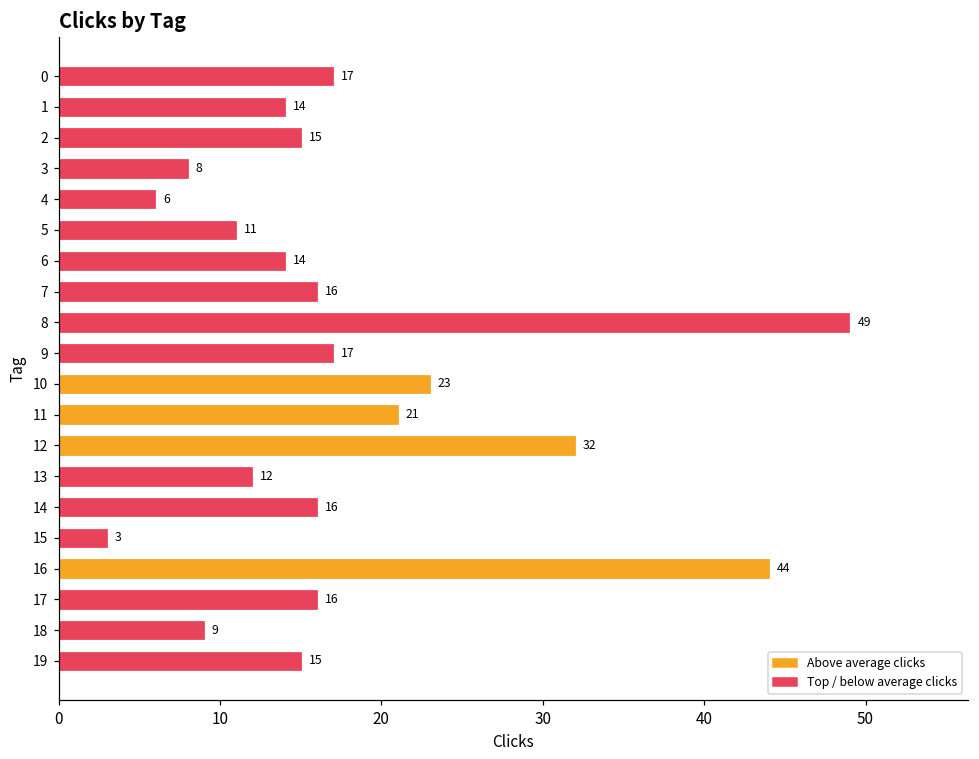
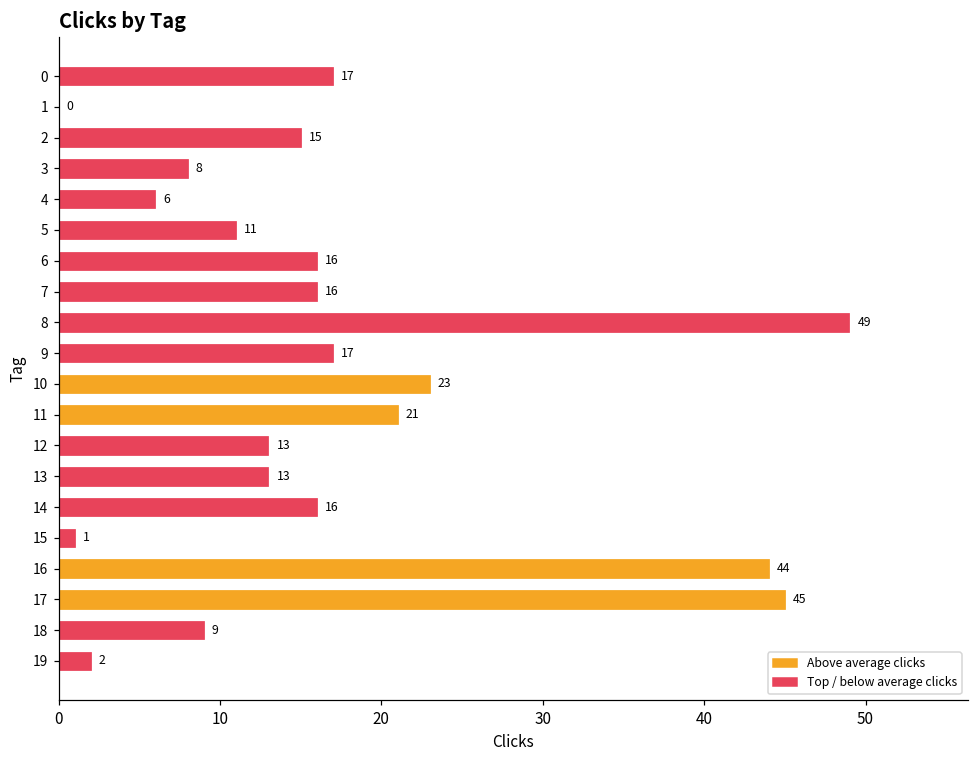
  {
    "0": 17,
-   "1": 14,
+   "1": 0,
    "2": 15,
    "3": 8,
    "4": 6,
    "5": 11,
-   "6": 14,
+   "6": 16,
    "7": 16,
    "8": 49,
    "9": 17,
    "10": 23,
    "11": 21,
-   "12": 32,
-   "13": 12,
+   "12": 13,
+   "13": 13,
    "14": 16,
-   "15": 3,
+   "15": 1,
    "16": 44,
-   "17": 16,
+   "17": 45,
    "18": 9,
-   "19": 15
+   "19": 2
  }
